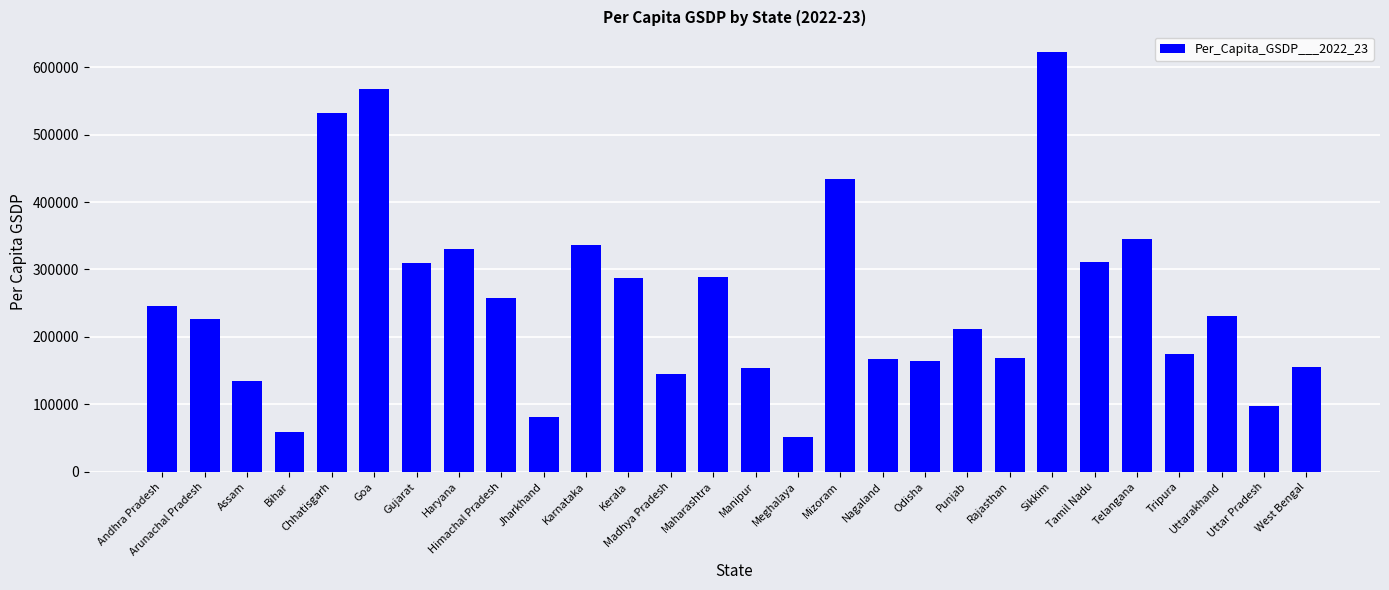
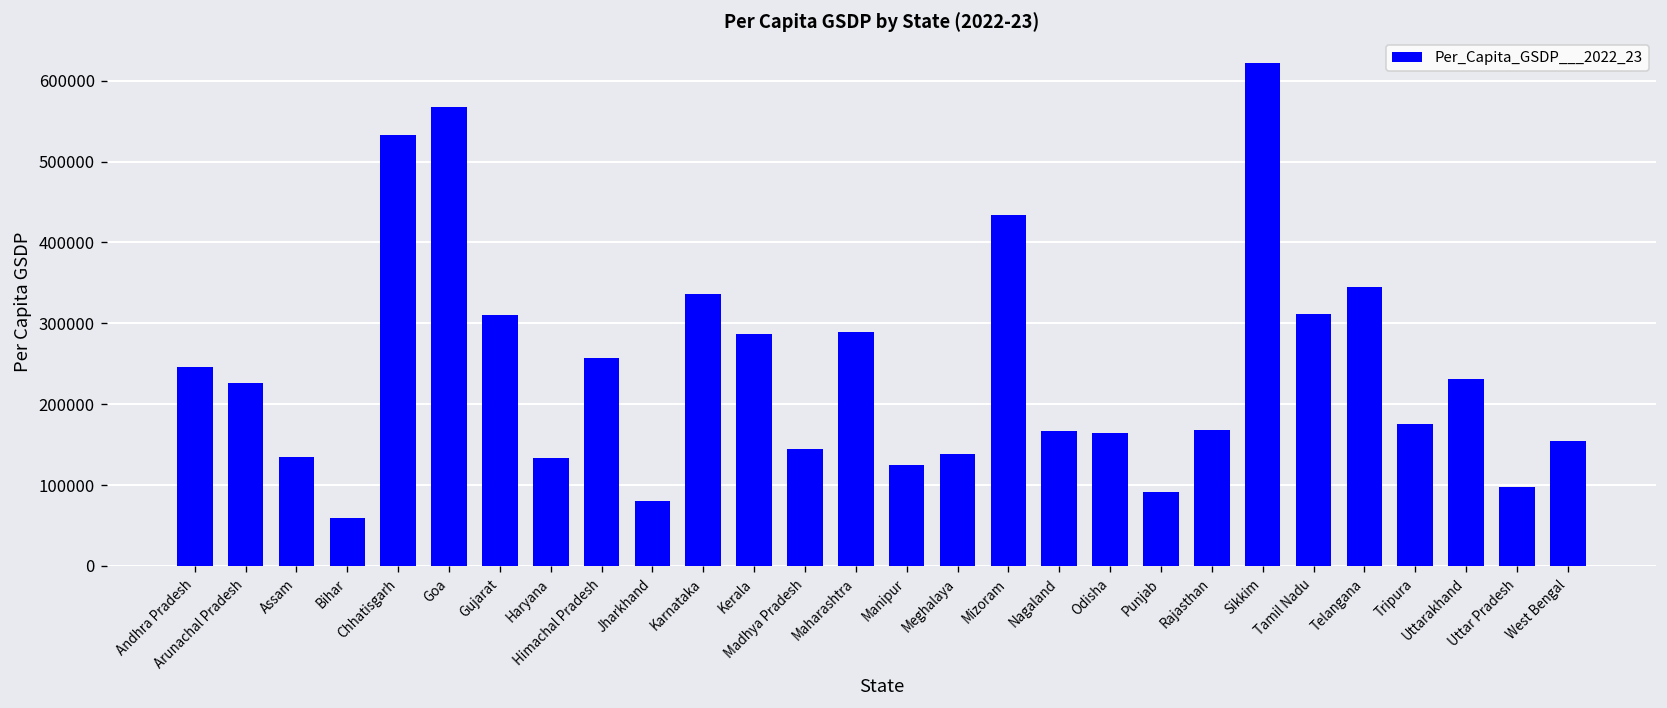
  {
    "Andhra Pradesh": 250000,
    "Arunachal Pradesh": 230000,
    "Assam": 130000,
    "Bihar": 60000,
    "Chhatisgarh": 530000,
    "Goa": 570000,
    "Gujarat": 310000,
-   "Haryana": 330000,
+   "Haryana": 130000,
    "Himachal Pradesh": 260000,
    "Jharkhand": 80000,
    "Karnataka": 340000,
    "Kerala": 290000,
    "Madhya Pradesh": 140000,
    "Maharashtra": 290000,
-   "Manipur": 150000,
-   "Meghalaya": 50000,
+   "Manipur": 130000,
+   "Meghalaya": 140000,
    "Mizoram": 430000,
    "Nagaland": 170000,
    "Odisha": 160000,
-   "Punjab": 210000,
+   "Punjab": 90000,
    "Rajasthan": 170000,
    "Sikkim": 620000,
    "Tamil Nadu": 310000,
    "Telangana": 350000,
    "Tripura": 180000,
    "Uttarakhand": 230000,
    "Uttar Pradesh": 100000,
    "West Bengal": 150000
  }
